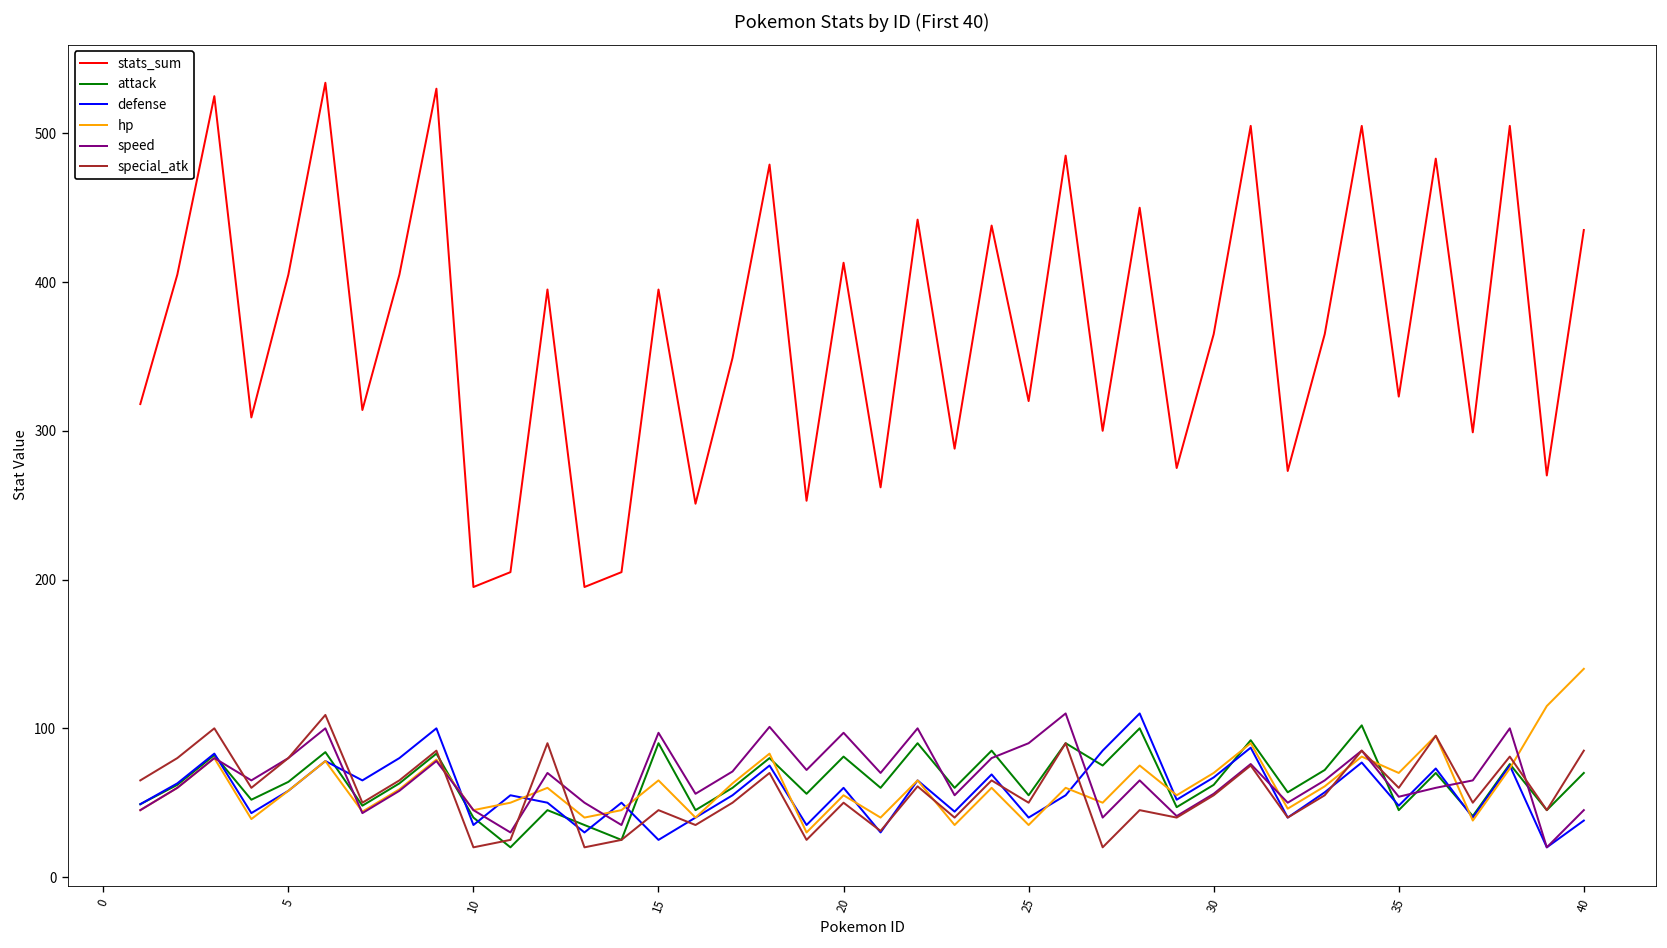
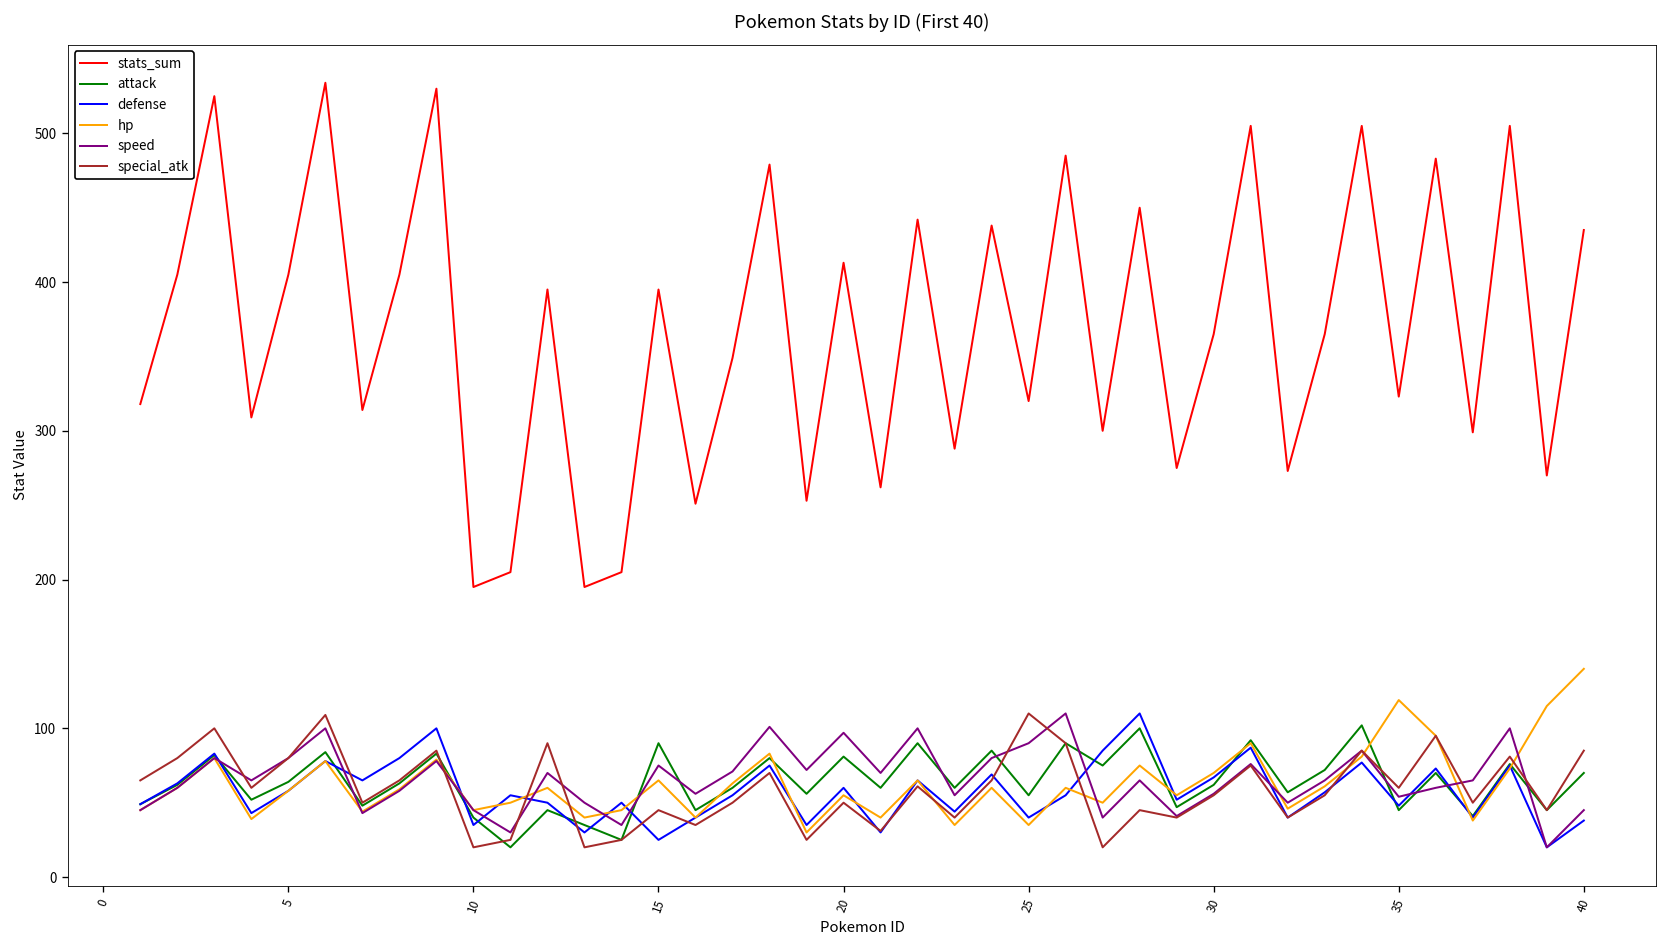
  {
    "stats_sum": {
      "5": 405,
      "10": 195,
      "15": 395,
      "20": 413,
      "25": 320,
      "30": 365,
      "35": 323,
      "40": 435
    },
    "attack": {
      "5": 64,
      "10": 40,
      "15": 90,
      "20": 81,
      "25": 55,
      "30": 62,
      "35": 45,
      "40": 70
    },
    "defense": {
      "10": 35,
      "15": 25,
      "20": 60,
      "25": 40,
      "30": 67,
      "35": 48,
      "40": 38
    },
    "hp": {
      "15": 65,
      "20": 55,
      "25": 35,
      "30": 70,
-     "35": 70,
+     "35": 119,
      "40": 140
    },
    "speed": {
-     "15": 97,
+     "15": 75,
      "20": 97,
      "25": 90,
      "35": 54,
      "40": 45
    },
    "special_atk": {
      "10": 20,
      "15": 45,
      "20": 50,
-     "25": 50,
+     "25": 110,
      "35": 60,
      "40": 85
    }
  }
